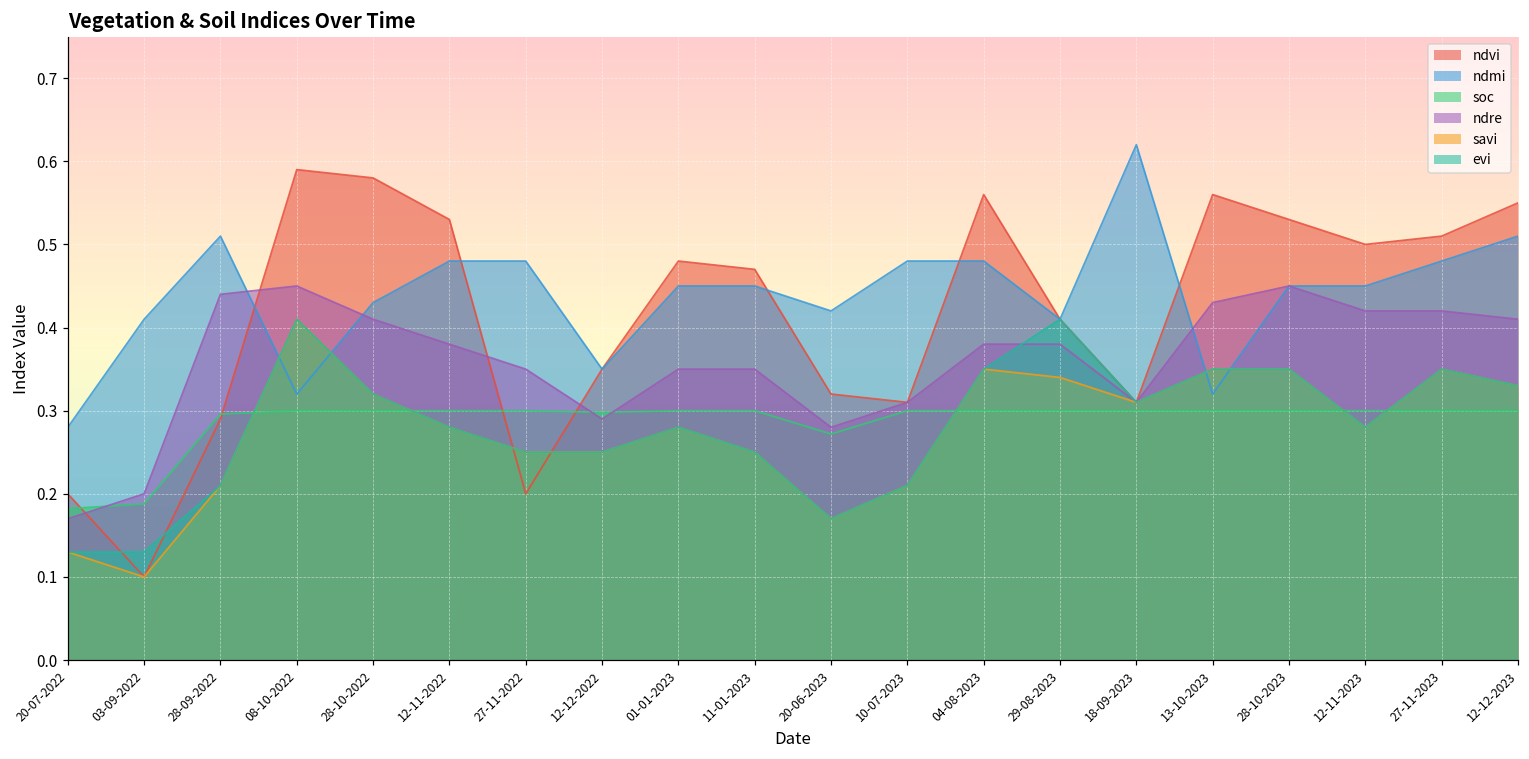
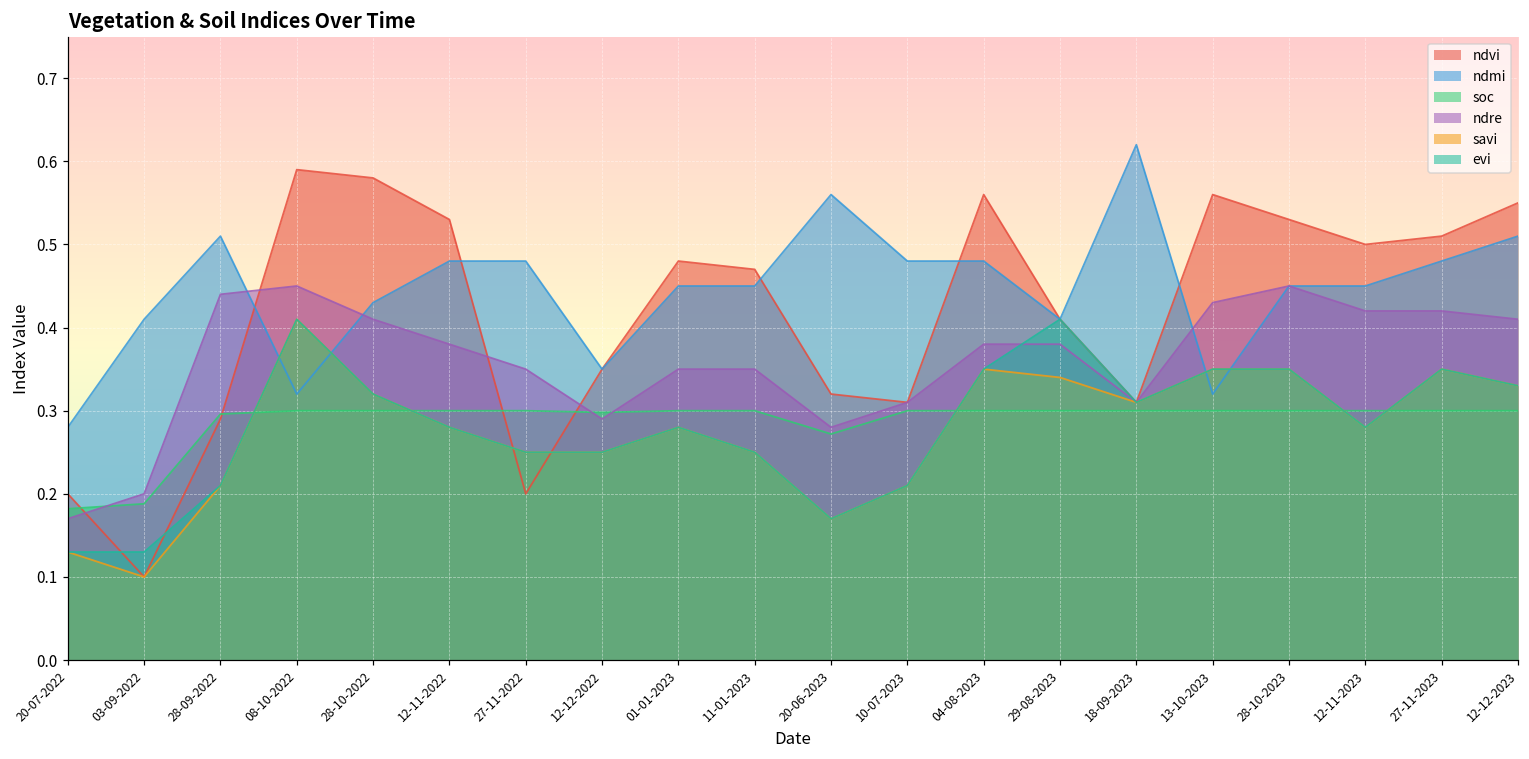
  {
    "ndvi": {
      "20-07-2022": 0.20,
      "28-09-2022": 0.29,
      "08-10-2022": 0.59,
      "28-10-2022": 0.58,
      "12-11-2022": 0.53,
      "27-11-2022": 0.20,
      "01-01-2023": 0.48,
      "11-01-2023": 0.47,
      "20-06-2023": 0.32,
      "04-08-2023": 0.56,
      "13-10-2023": 0.56,
      "28-10-2023": 0.53,
      "12-11-2023": 0.50,
      "27-11-2023": 0.51,
      "12-12-2023": 0.55
    },
    "ndmi": {
      "20-07-2022": 0.28,
      "03-09-2022": 0.41,
      "28-09-2022": 0.51,
      "08-10-2022": 0.32,
      "28-10-2022": 0.43,
      "12-11-2022": 0.48,
      "27-11-2022": 0.48,
      "01-01-2023": 0.45,
      "11-01-2023": 0.45,
-     "20-06-2023": 0.42,
+     "20-06-2023": 0.56,
      "10-07-2023": 0.48,
      "04-08-2023": 0.48,
      "18-09-2023": 0.62,
      "13-10-2023": 0.32,
      "12-11-2023": 0.45,
      "27-11-2023": 0.48,
      "12-12-2023": 0.51
    },
    "ndre": {
      "20-07-2022": 0.17,
      "03-09-2022": 0.20,
      "28-09-2022": 0.44,
      "08-10-2022": 0.45,
      "28-10-2022": 0.41,
      "12-11-2022": 0.38,
      "27-11-2022": 0.35,
      "12-12-2022": 0.29,
      "01-01-2023": 0.35,
      "11-01-2023": 0.35,
      "20-06-2023": 0.28,
      "04-08-2023": 0.38,
      "29-08-2023": 0.38,
      "13-10-2023": 0.43,
      "12-11-2023": 0.42,
      "27-11-2023": 0.42,
      "12-12-2023": 0.41
    },
    "savi": {
      "29-08-2023": 0.34
    }
  }
